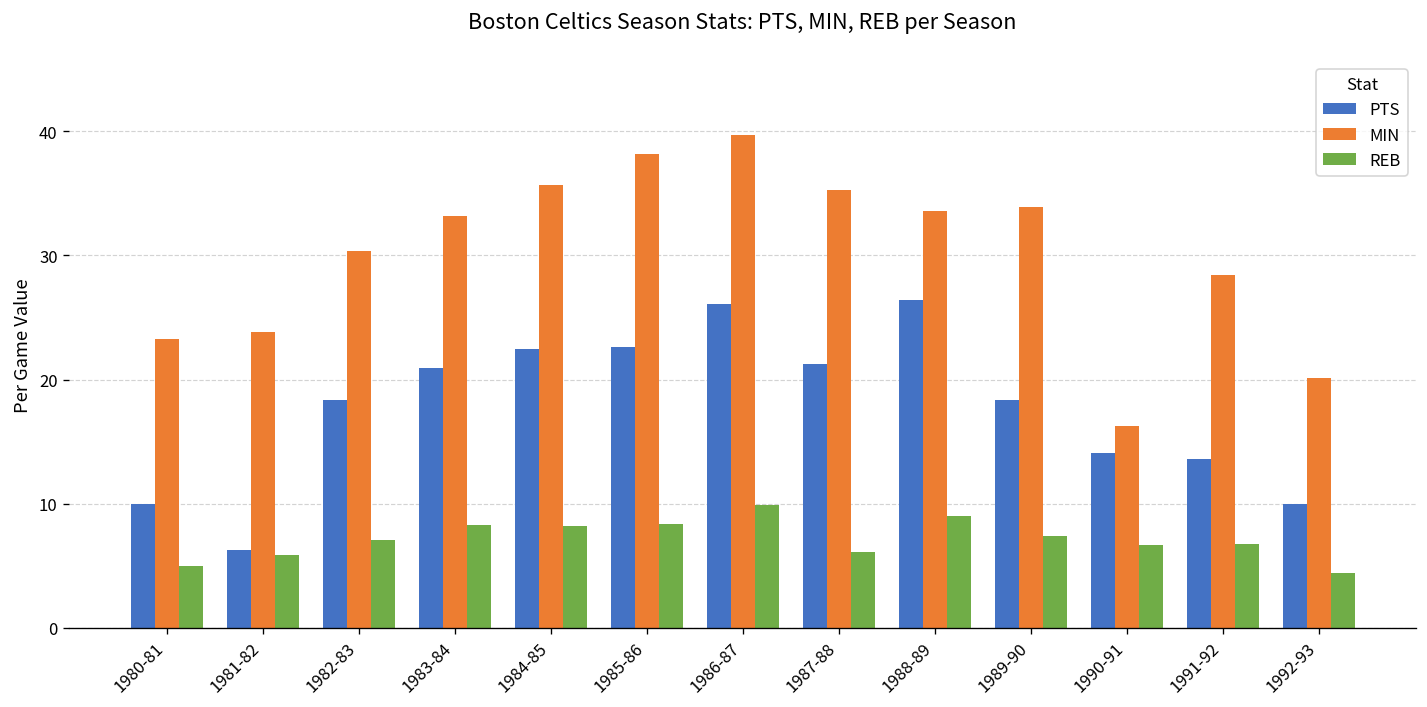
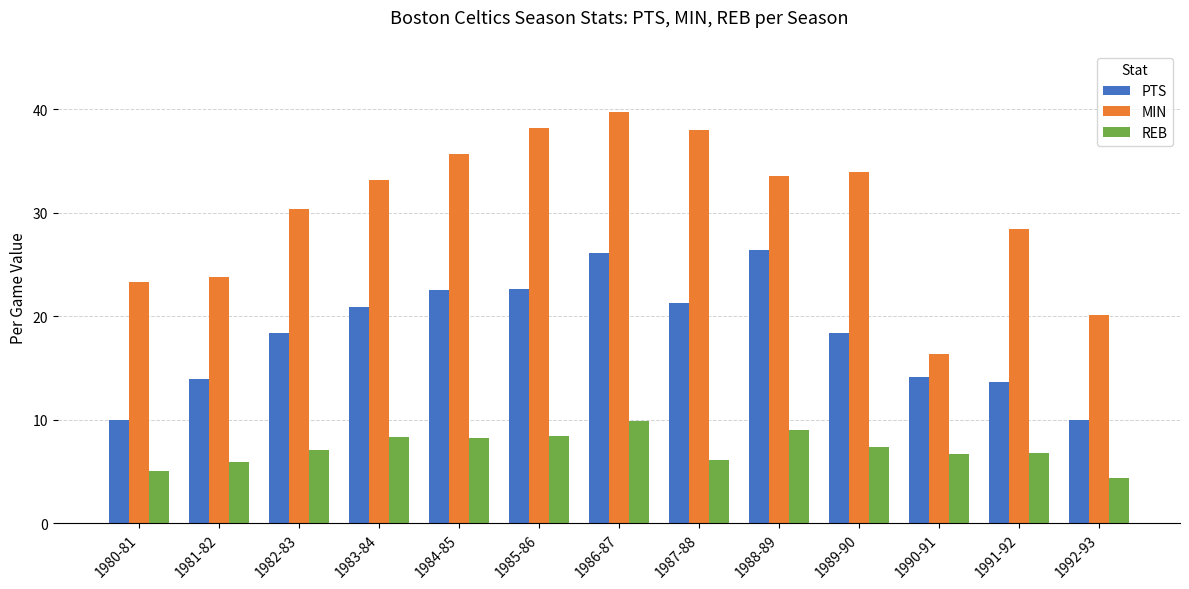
  {
    "PTS": {
      "1980-81": 10.0,
-     "1981-82": 6.3,
+     "1981-82": 13.9,
      "1982-83": 18.4,
      "1983-84": 20.9,
      "1984-85": 22.5,
      "1985-86": 22.6,
      "1986-87": 26.1,
      "1987-88": 21.3,
      "1988-89": 26.4,
      "1989-90": 18.4,
      "1990-91": 14.1,
      "1991-92": 13.6,
      "1992-93": 10.0
    },
    "MIN": {
      "1980-81": 23.3,
      "1981-82": 23.8,
      "1982-83": 30.4,
      "1983-84": 33.2,
      "1984-85": 35.7,
      "1985-86": 38.2,
      "1986-87": 39.7,
-     "1987-88": 35.3,
+     "1987-88": 38.0,
      "1988-89": 33.6,
      "1989-90": 33.9,
      "1990-91": 16.3,
      "1991-92": 28.4,
      "1992-93": 20.1
    },
    "REB": {
      "1980-81": 5.0,
      "1981-82": 5.9,
      "1982-83": 7.1,
      "1983-84": 8.3,
      "1984-85": 8.2,
      "1985-86": 8.4,
      "1986-87": 9.9,
      "1987-88": 6.1,
      "1988-89": 9.0,
      "1989-90": 7.4,
      "1990-91": 6.7,
      "1991-92": 6.8,
      "1992-93": 4.4
    }
  }
